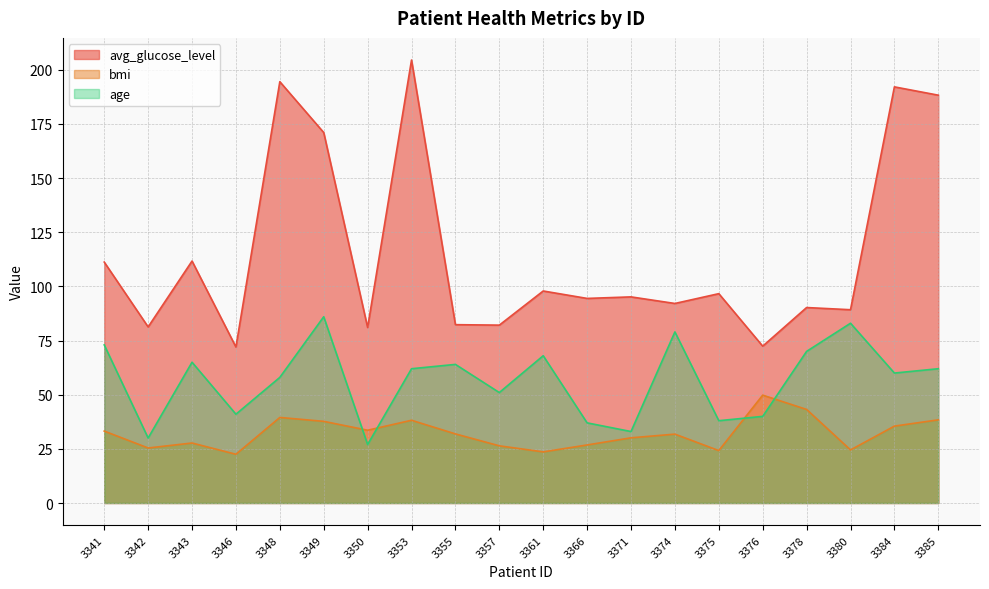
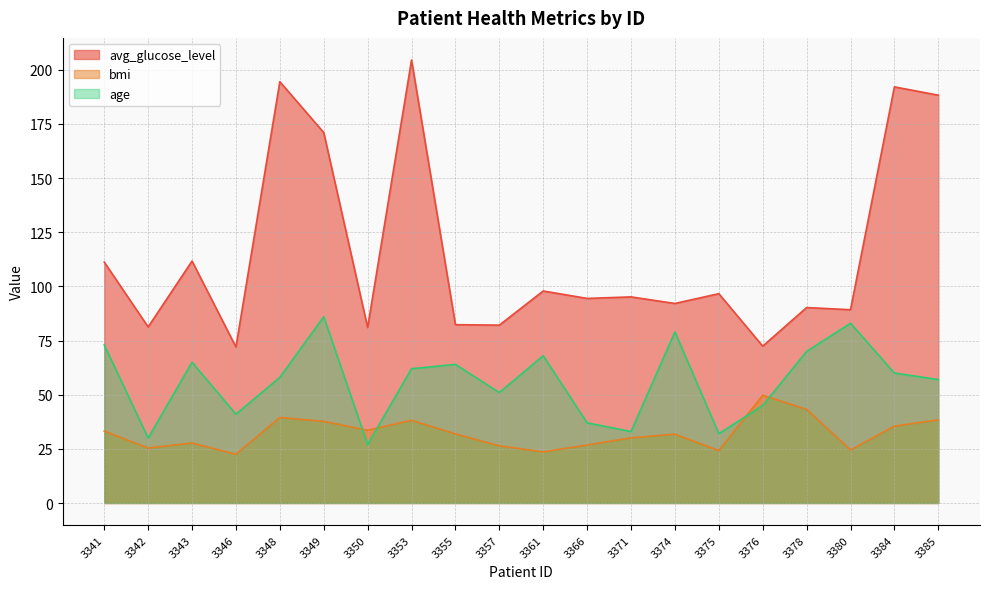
  {
    "age": {
      "3341": 73,
      "3342": 30,
      "3343": 65,
      "3346": 41,
      "3348": 58,
      "3349": 86,
      "3350": 27,
      "3353": 62,
      "3355": 64,
      "3357": 51,
      "3361": 68,
      "3366": 37,
      "3371": 33,
      "3374": 79,
-     "3375": 38,
-     "3376": 40,
+     "3375": 32,
+     "3376": 45,
      "3378": 70,
      "3380": 83,
      "3384": 60,
-     "3385": 62
+     "3385": 57
    }
  }
